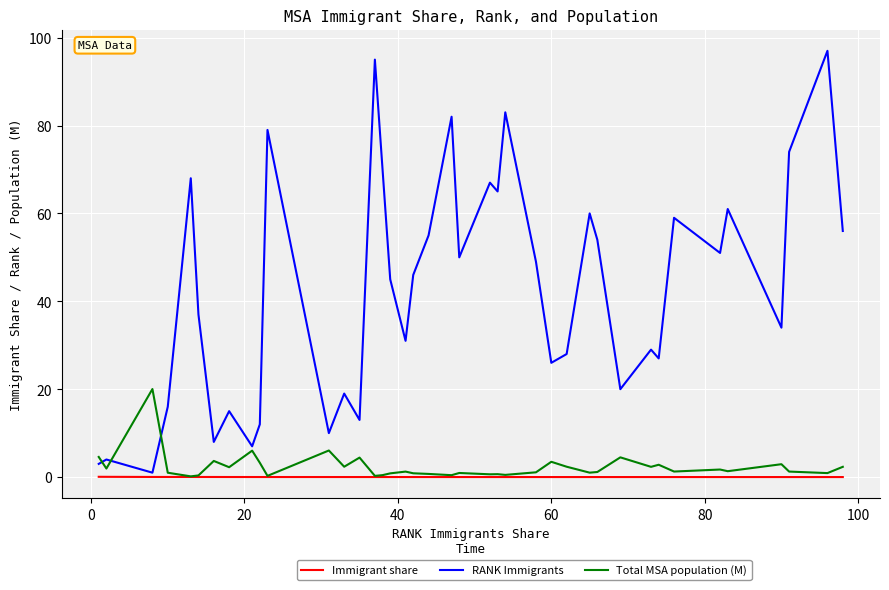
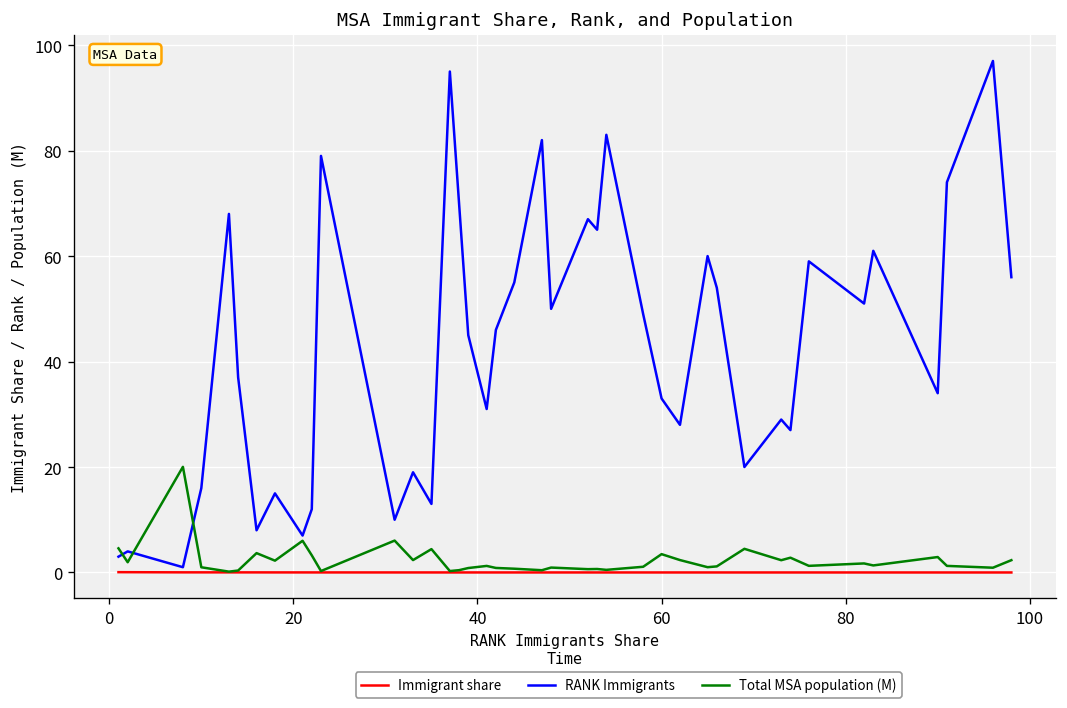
  {
    "Immigrant share": {
      "60": 0
    },
    "RANK Immigrants": {
-     "60": 26
+     "60": 33
    },
    "Total MSA population (M)": {
      "60": 3
    }
  }
